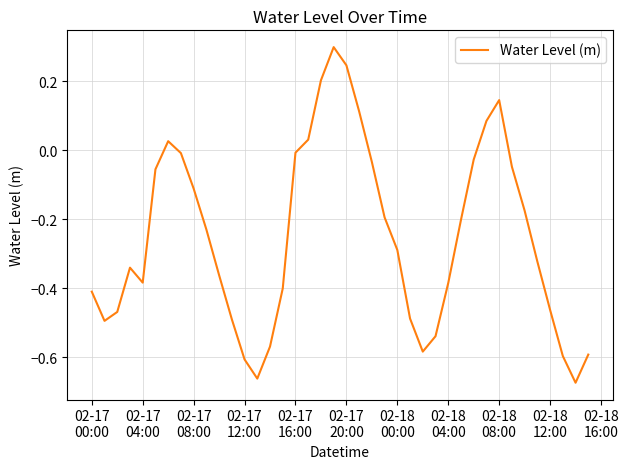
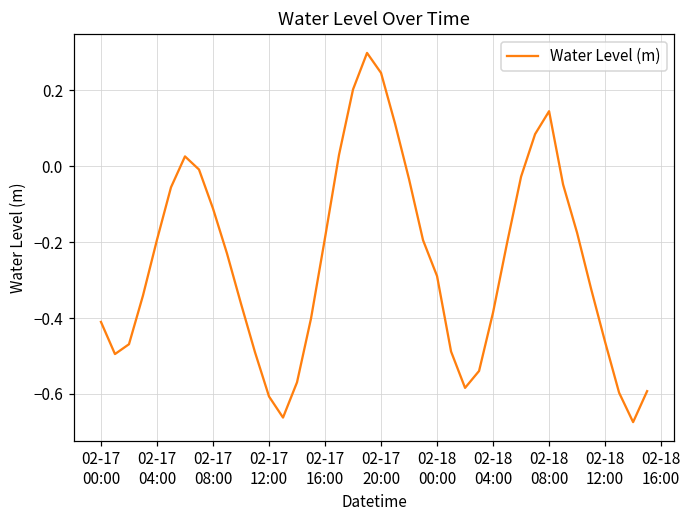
  {
    "02-17 00:00": -0.41,
-   "02-17 04:00": -0.38,
+   "02-17 04:00": -0.19,
    "02-17 08:00": -0.11,
    "02-17 12:00": -0.61,
-   "02-17 16:00": -0.01,
+   "02-17 16:00": -0.19,
    "02-17 20:00": 0.25,
    "02-18 00:00": -0.29,
    "02-18 04:00": -0.39,
    "02-18 08:00": 0.15,
    "02-18 12:00": -0.46
  }
